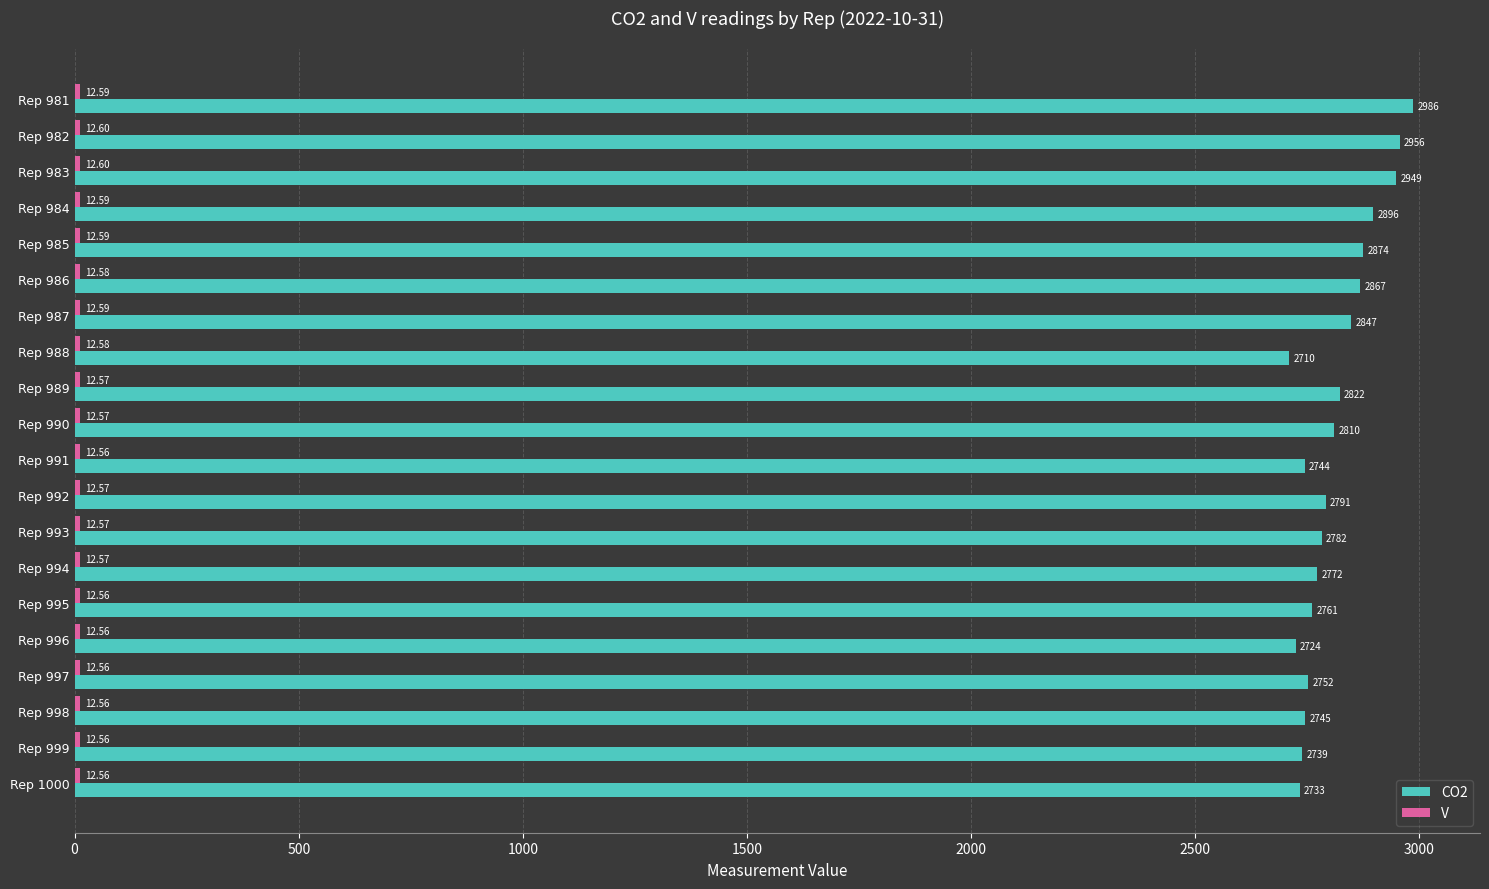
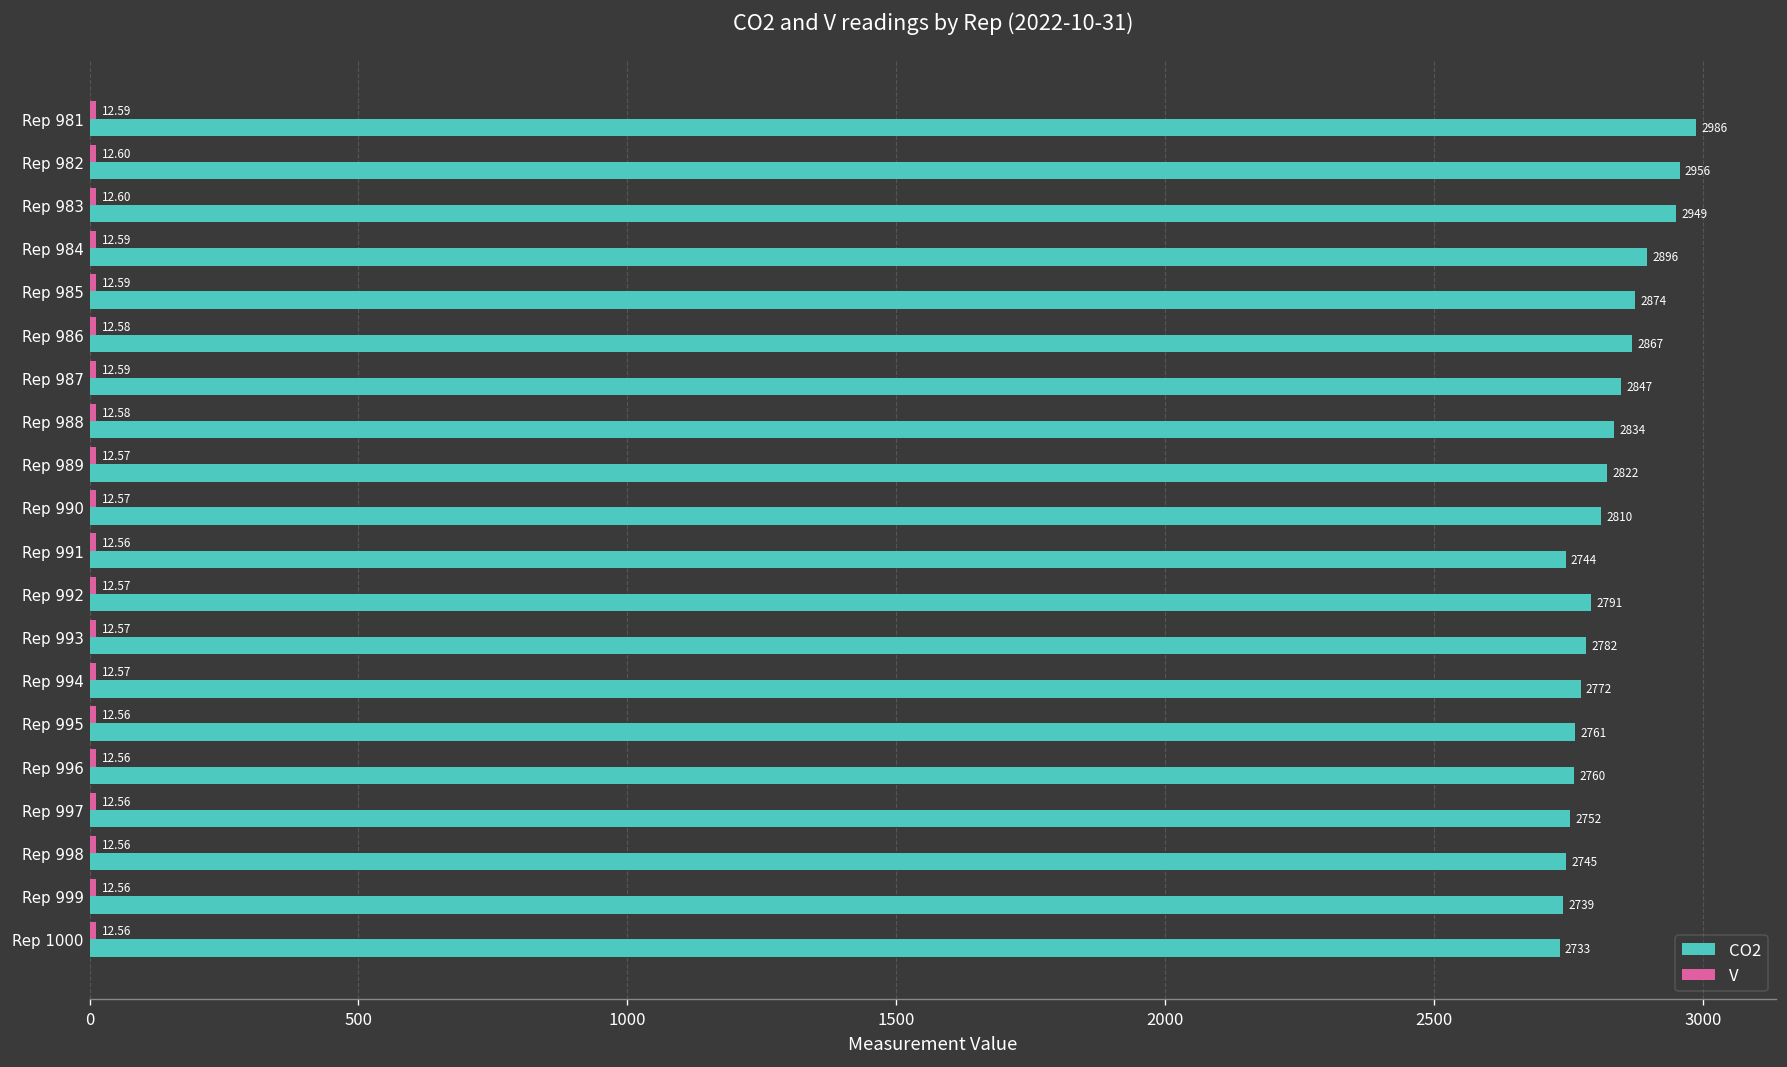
  {
    "CO2": {
      "Rep 981": 2986,
      "Rep 982": 2956,
      "Rep 983": 2949,
      "Rep 984": 2896,
      "Rep 985": 2874,
      "Rep 986": 2867,
      "Rep 987": 2847,
-     "Rep 988": 2710,
+     "Rep 988": 2834,
      "Rep 989": 2822,
      "Rep 990": 2810,
      "Rep 991": 2744,
      "Rep 992": 2791,
      "Rep 993": 2782,
      "Rep 994": 2772,
      "Rep 995": 2761,
-     "Rep 996": 2724,
+     "Rep 996": 2760,
      "Rep 997": 2752,
      "Rep 998": 2745,
      "Rep 999": 2739,
      "Rep 1000": 2733
    },
    "V": {
      "Rep 981": 12.59,
      "Rep 982": 12.60,
      "Rep 983": 12.60,
      "Rep 984": 12.59,
      "Rep 985": 12.59,
      "Rep 986": 12.58,
      "Rep 987": 12.59,
      "Rep 988": 12.58,
      "Rep 989": 12.57,
      "Rep 990": 12.57,
      "Rep 991": 12.56,
      "Rep 992": 12.57,
      "Rep 993": 12.57,
      "Rep 994": 12.57,
      "Rep 995": 12.56,
      "Rep 996": 12.56,
      "Rep 997": 12.56,
      "Rep 998": 12.56,
      "Rep 999": 12.56,
      "Rep 1000": 12.56
    }
  }
